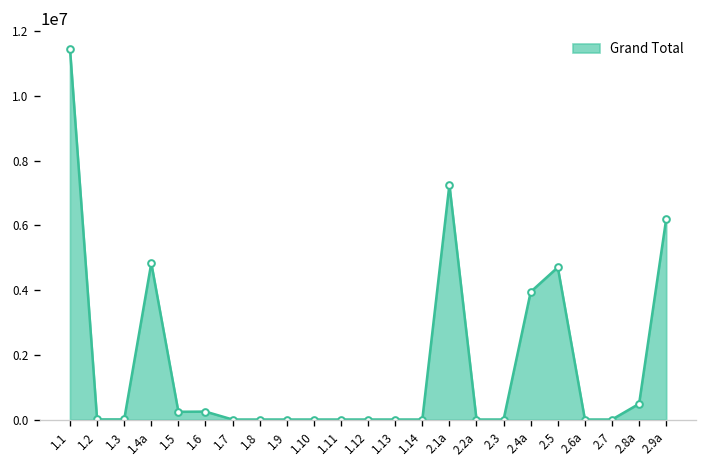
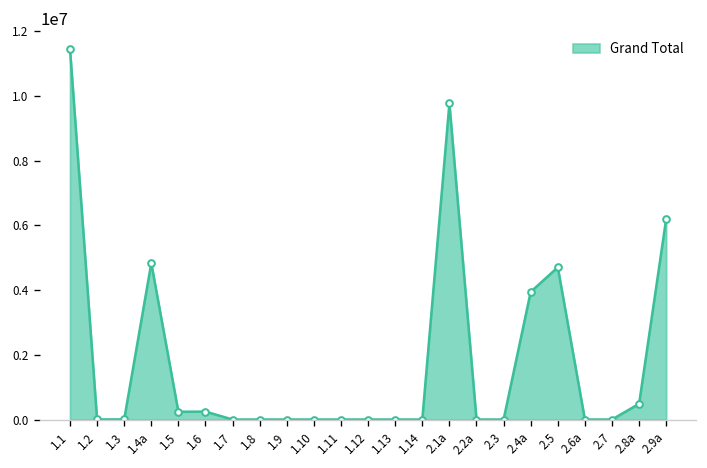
  {
    "1.1": 11500000,
    "1.2": 0,
    "1.3": 0,
    "1.4a": 4800000,
    "1.5": 200000,
    "1.6": 200000,
    "1.7": 0,
    "1.8": 0,
    "1.9": 0,
    "1.10": 0,
    "1.11": 0,
    "1.12": 0,
    "1.13": 0,
    "1.14": 0,
-   "2.1a": 7300000,
+   "2.1a": 9800000,
    "2.2a": 0,
    "2.3": 0,
    "2.4a": 3900000,
    "2.5": 4700000,
    "2.6a": 0,
    "2.7": 0,
    "2.8a": 500000,
    "2.9a": 6200000
  }
